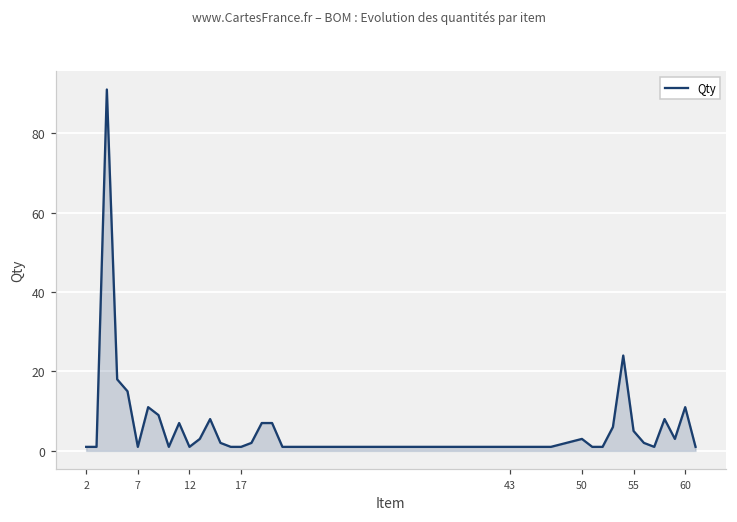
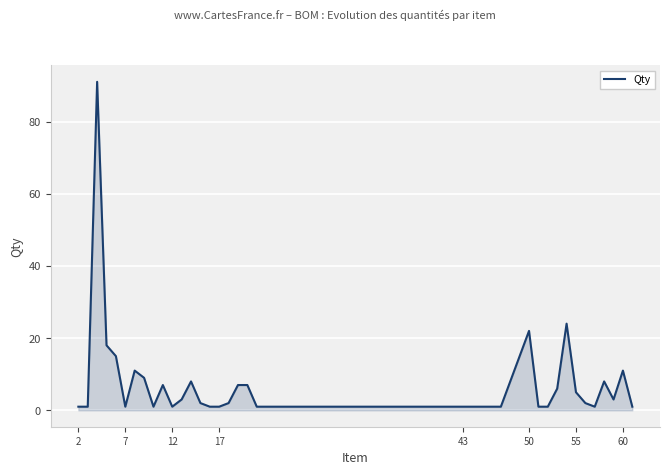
  {
    "2": 1,
    "7": 1,
    "12": 1,
    "17": 1,
    "43": 1,
-   "50": 3,
+   "50": 22,
    "55": 5,
    "60": 11
  }
